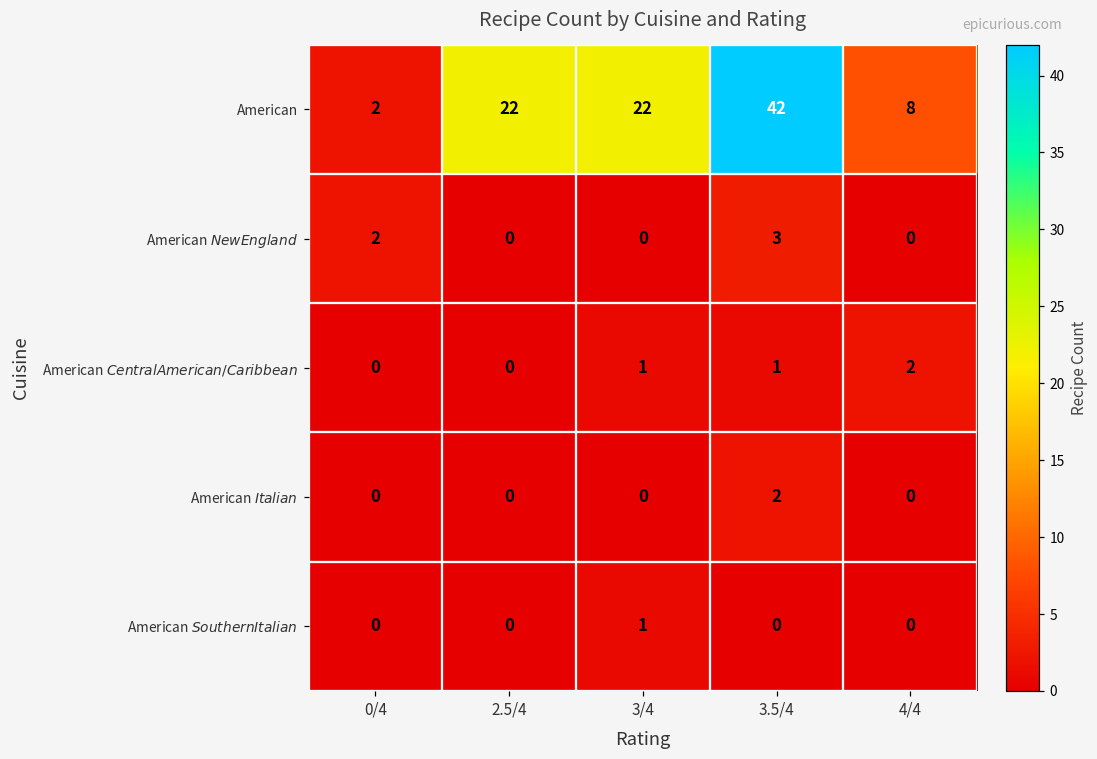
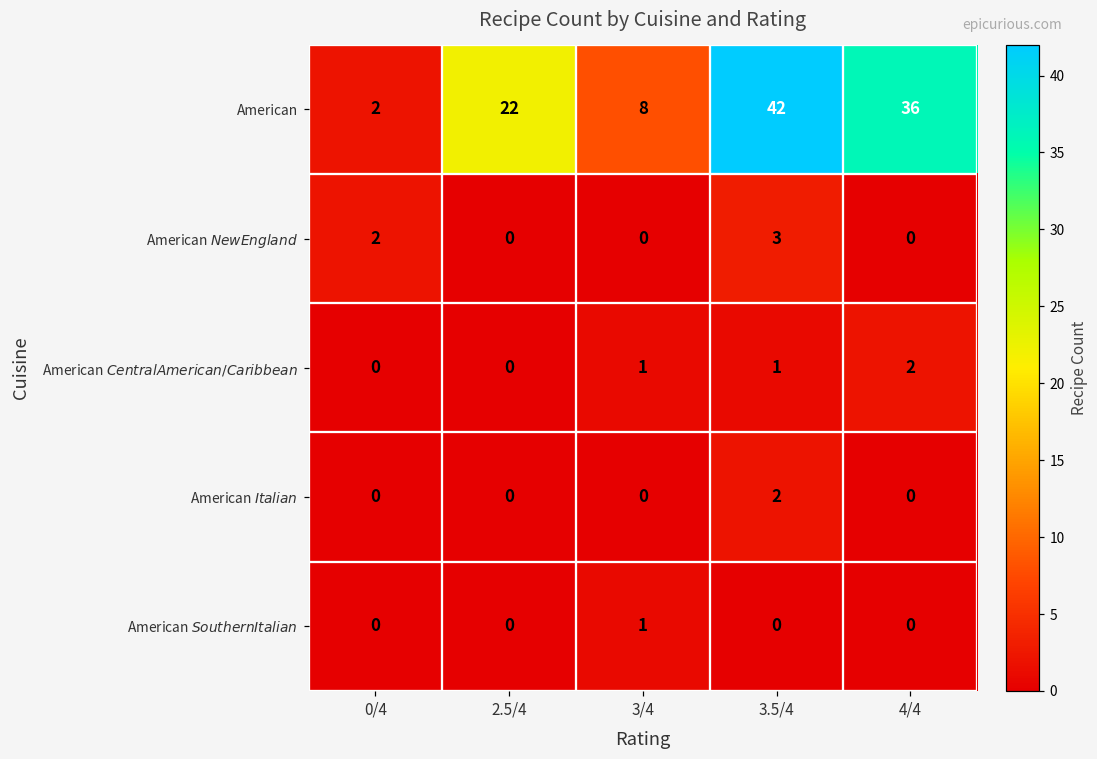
  {
    "American": {
      "0/4": 2,
      "2.5/4": 22,
-     "3/4": 22,
+     "3/4": 8,
      "3.5/4": 42,
-     "4/4": 8
+     "4/4": 36
    }
  }
